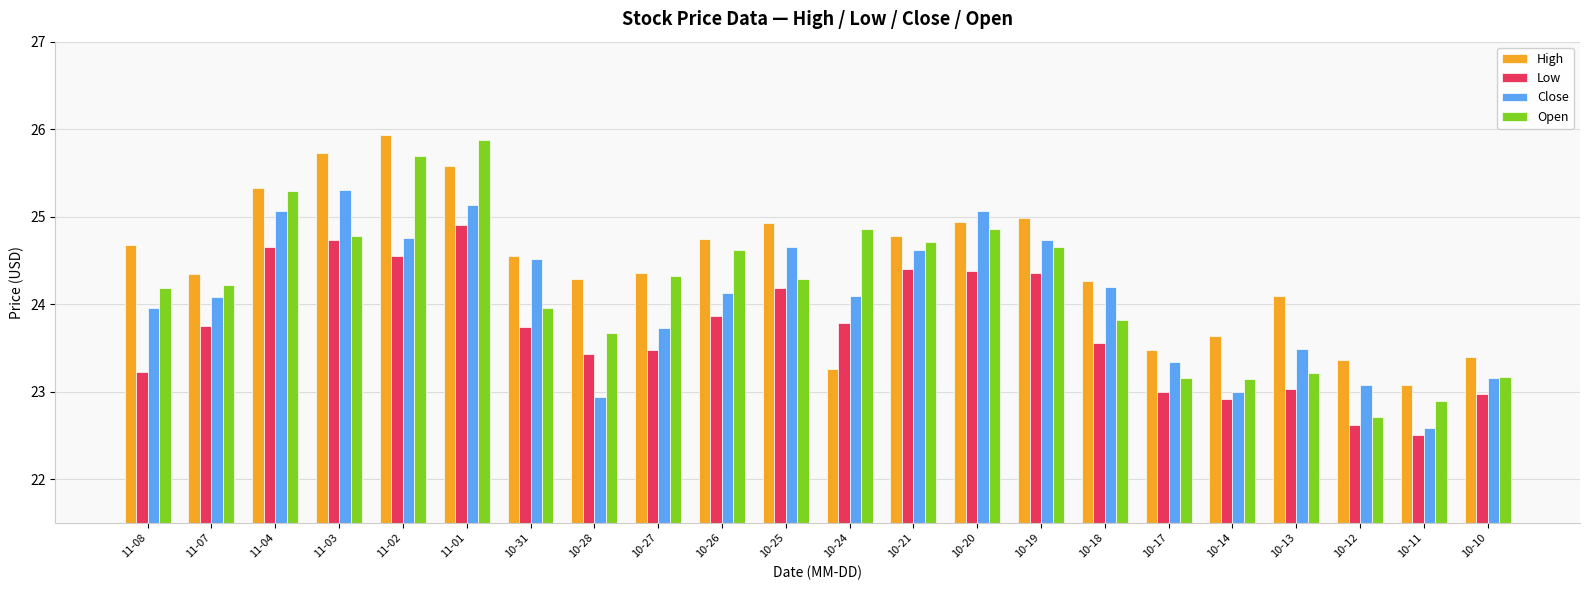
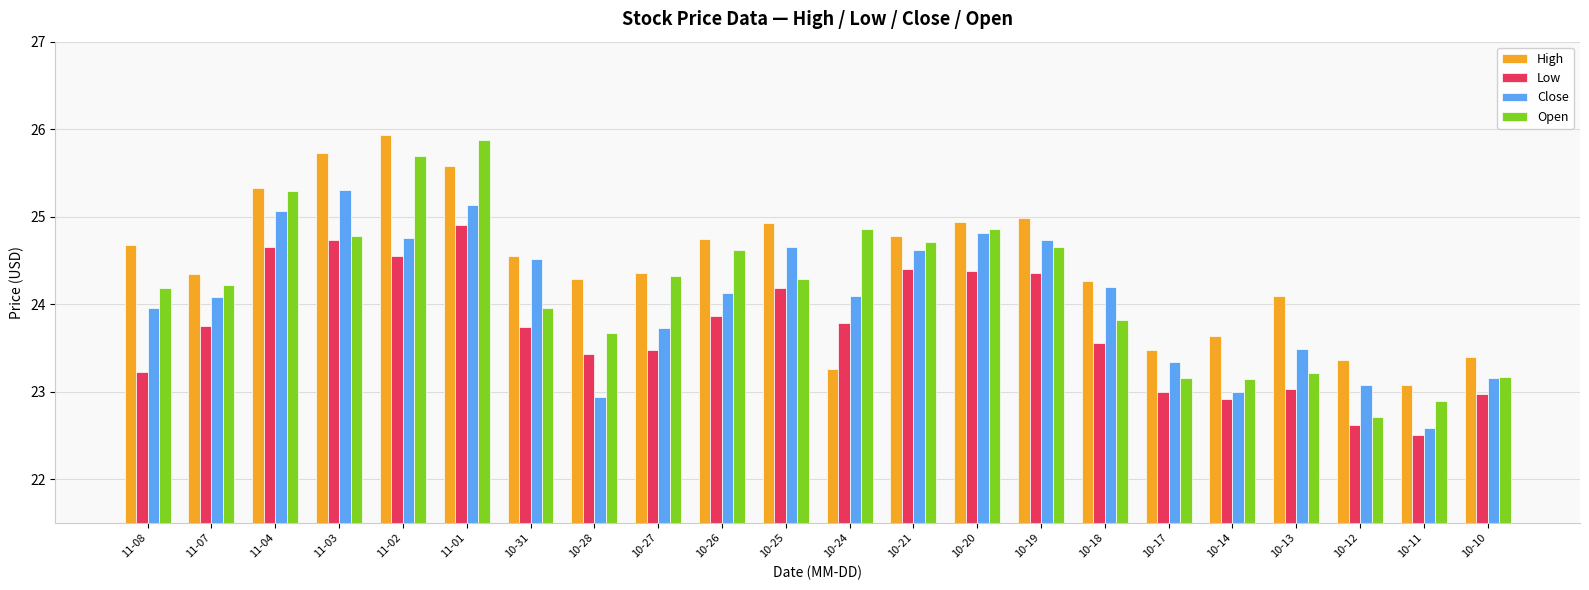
  {
    "High": {
      "11-08": 24.7,
      "11-07": 24.4,
      "11-04": 25.3,
      "11-03": 25.7,
      "11-02": 25.9,
      "11-01": 25.6,
      "10-31": 24.5,
      "10-28": 24.3,
      "10-27": 24.4,
      "10-26": 24.8,
      "10-25": 24.9,
      "10-24": 23.3,
      "10-21": 24.8,
      "10-20": 24.9,
      "10-19": 25.0,
      "10-18": 24.3,
      "10-17": 23.5,
      "10-14": 23.6,
      "10-13": 24.1,
      "10-12": 23.4,
      "10-11": 23.1,
      "10-10": 23.4
    },
    "Low": {
      "11-08": 23.2,
      "11-07": 23.8,
      "11-04": 24.7,
      "11-03": 24.7,
      "11-02": 24.5,
      "11-01": 24.9,
      "10-31": 23.7,
      "10-28": 23.4,
      "10-27": 23.5,
      "10-26": 23.9,
      "10-25": 24.2,
      "10-24": 23.8,
      "10-21": 24.4,
      "10-20": 24.4,
      "10-19": 24.4,
      "10-18": 23.5,
      "10-17": 23.0,
      "10-14": 22.9,
      "10-13": 23.0,
      "10-12": 22.6,
      "10-11": 22.5,
      "10-10": 23.0
    },
    "Close": {
      "11-08": 24.0,
      "11-07": 24.1,
      "11-04": 25.1,
      "11-03": 25.3,
      "11-02": 24.8,
      "11-01": 25.1,
      "10-31": 24.5,
      "10-28": 22.9,
      "10-27": 23.7,
      "10-26": 24.1,
      "10-25": 24.7,
      "10-24": 24.1,
      "10-21": 24.6,
-     "10-20": 25.1,
+     "10-20": 24.8,
      "10-19": 24.7,
      "10-18": 24.2,
      "10-17": 23.3,
      "10-14": 23.0,
      "10-13": 23.5,
      "10-12": 23.1,
      "10-11": 22.6,
      "10-10": 23.2
    },
    "Open": {
      "11-08": 24.2,
      "11-07": 24.2,
      "11-04": 25.3,
      "11-03": 24.8,
      "11-02": 25.7,
      "11-01": 25.9,
      "10-31": 24.0,
      "10-28": 23.7,
      "10-27": 24.3,
      "10-26": 24.6,
      "10-25": 24.3,
      "10-24": 24.9,
      "10-21": 24.7,
      "10-20": 24.9,
      "10-19": 24.7,
      "10-18": 23.8,
      "10-17": 23.2,
      "10-14": 23.1,
      "10-13": 23.2,
      "10-12": 22.7,
      "10-11": 22.9,
      "10-10": 23.2
    }
  }
